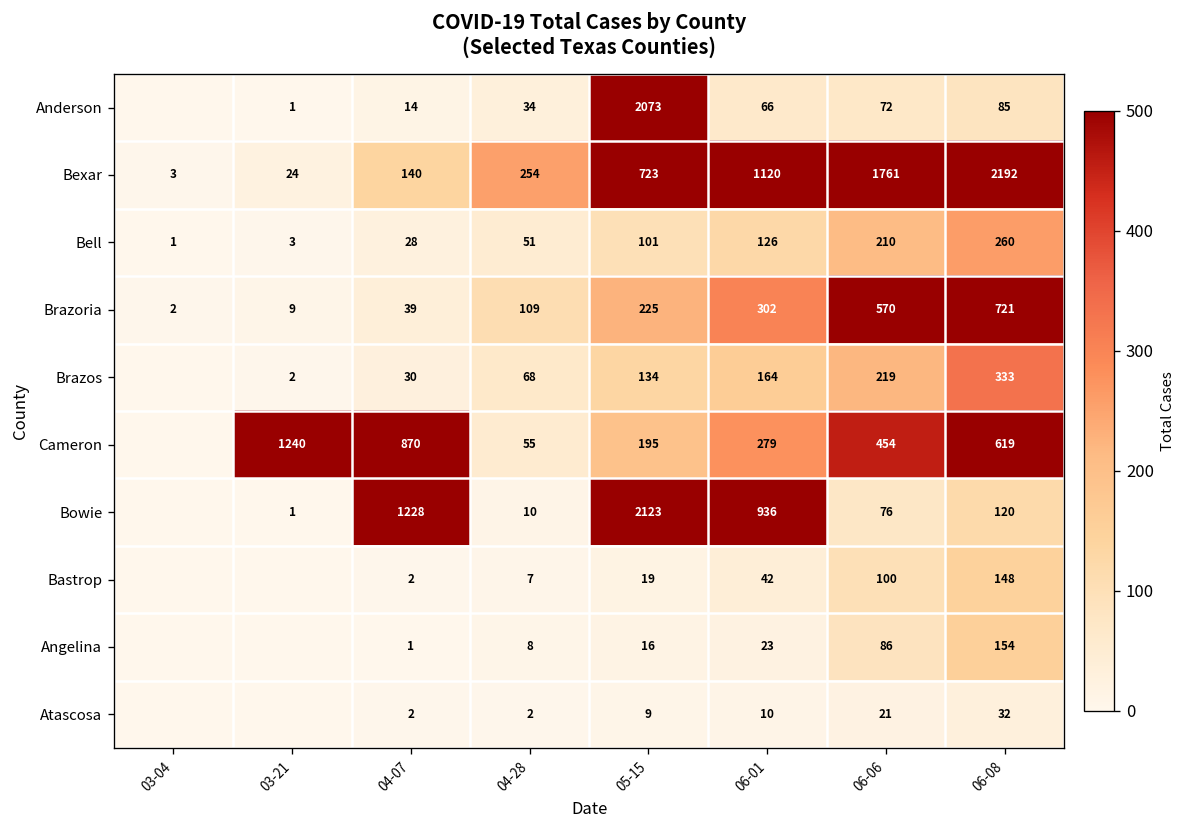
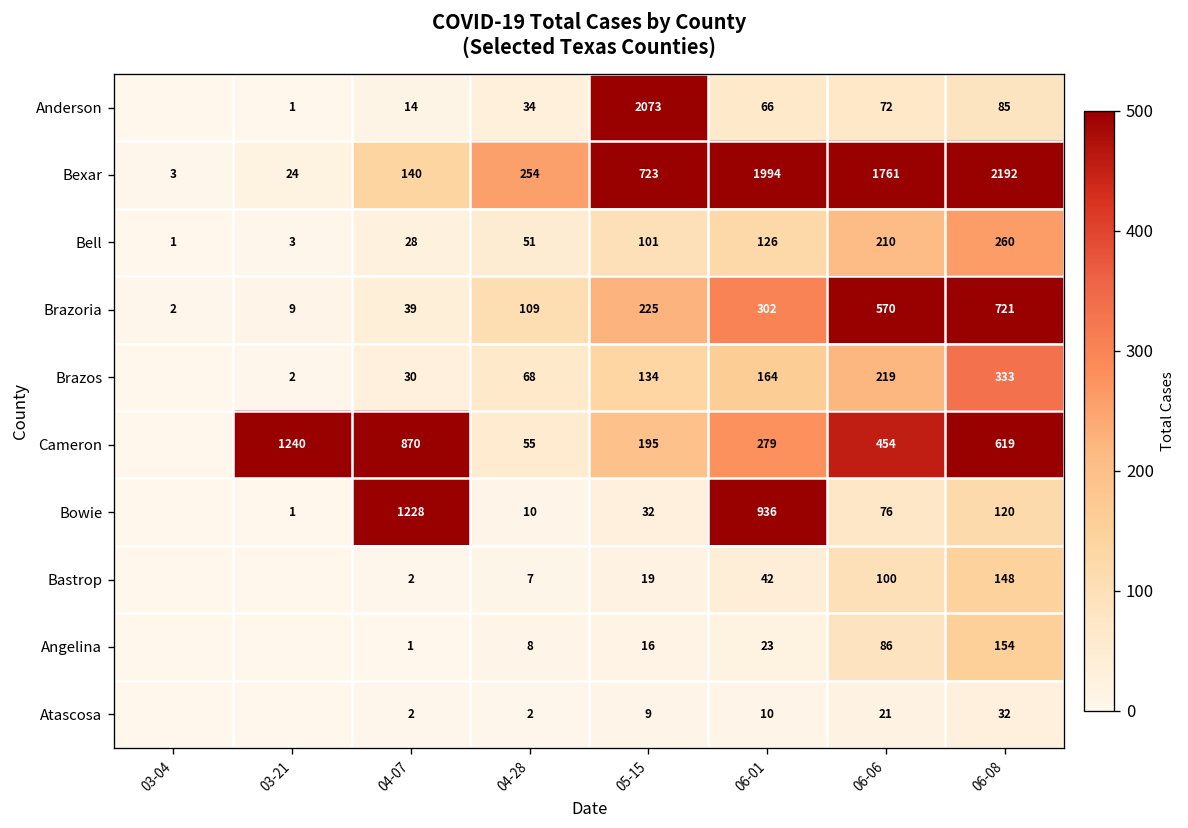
  {
    "Anderson": {
      "03-21": 1,
      "04-07": 14,
      "04-28": 34,
      "05-15": 2073,
      "06-01": 66,
      "06-06": 72,
      "06-08": 85
    },
    "Bexar": {
      "03-04": 3,
      "03-21": 24,
      "04-07": 140,
      "04-28": 254,
      "05-15": 723,
-     "06-01": 1120,
+     "06-01": 1994,
      "06-06": 1761,
      "06-08": 2192
    },
    "Bell": {
      "03-04": 1,
      "03-21": 3,
      "04-07": 28,
      "04-28": 51,
      "05-15": 101,
      "06-01": 126,
      "06-06": 210,
      "06-08": 260
    },
    "Brazoria": {
      "03-04": 2,
      "03-21": 9,
      "04-07": 39,
      "04-28": 109,
      "05-15": 225,
      "06-01": 302,
      "06-06": 570,
      "06-08": 721
    },
    "Brazos": {
      "03-21": 2,
      "04-07": 30,
      "04-28": 68,
      "05-15": 134,
      "06-01": 164,
      "06-06": 219,
      "06-08": 333
    },
    "Cameron": {
      "03-21": 1240,
      "04-07": 870,
      "04-28": 55,
      "05-15": 195,
      "06-01": 279,
      "06-06": 454,
      "06-08": 619
    },
    "Bowie": {
      "03-21": 1,
      "04-07": 1228,
      "04-28": 10,
-     "05-15": 2123,
+     "05-15": 32,
      "06-01": 936,
      "06-06": 76,
      "06-08": 120
    },
    "Bastrop": {
      "04-07": 2,
      "04-28": 7,
      "05-15": 19,
      "06-01": 42,
      "06-06": 100,
      "06-08": 148
    },
    "Angelina": {
      "04-07": 1,
      "04-28": 8,
      "05-15": 16,
      "06-01": 23,
      "06-06": 86,
      "06-08": 154
    },
    "Atascosa": {
      "04-07": 2,
      "04-28": 2,
      "05-15": 9,
      "06-01": 10,
      "06-06": 21,
      "06-08": 32
    }
  }
